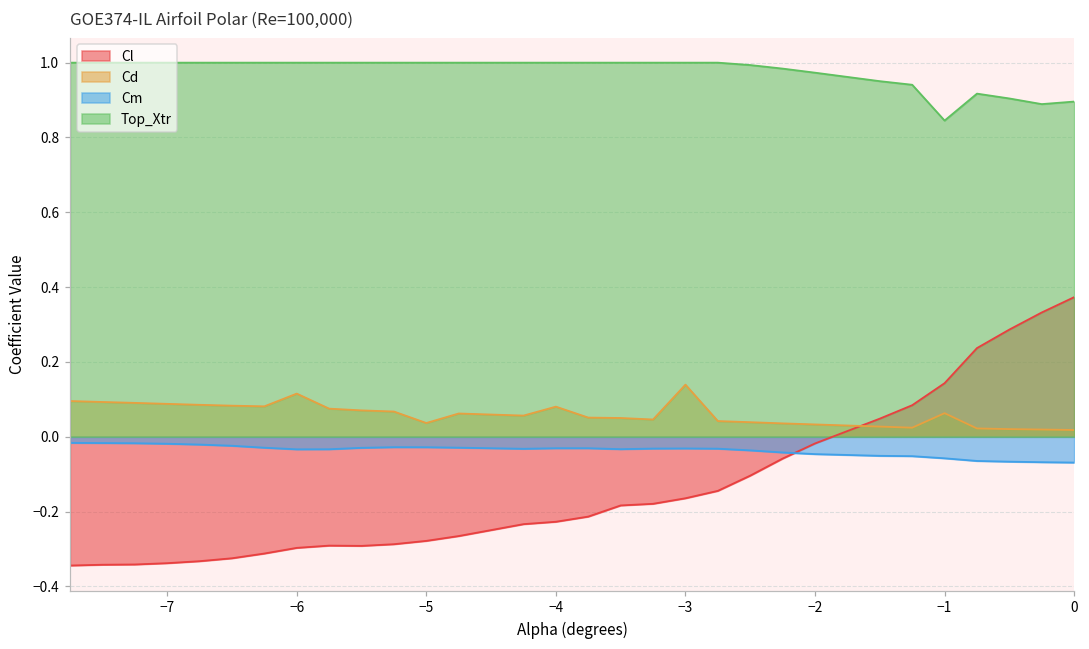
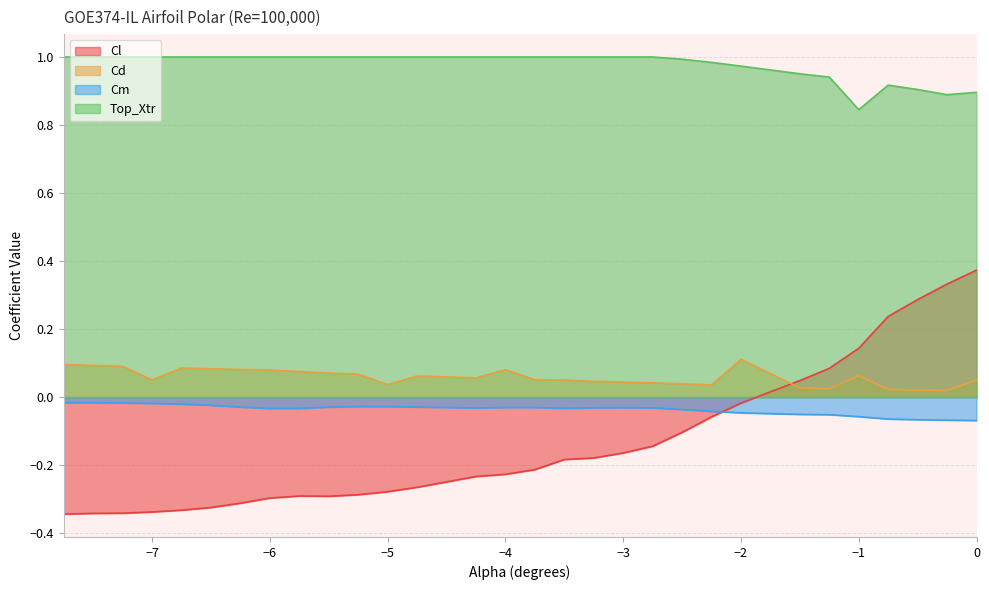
  {
    "Cd": {
-     "−7": 0.09,
-     "−6": 0.12,
+     "−7": 0.05,
+     "−6": 0.08,
      "−5": 0.04,
      "−4": 0.08,
-     "−3": 0.14,
-     "−2": 0.03,
+     "−3": 0.04,
+     "−2": 0.11,
      "−1": 0.06,
-     "0": 0.02
+     "0": 0.05
    },
    "Top_Xtr": {
      "−6": 1.00,
      "−5": 1.00,
      "−4": 1.00,
      "−3": 1.00,
      "−2": 0.97,
      "−1": 0.85,
      "0": 0.90
    }
  }
